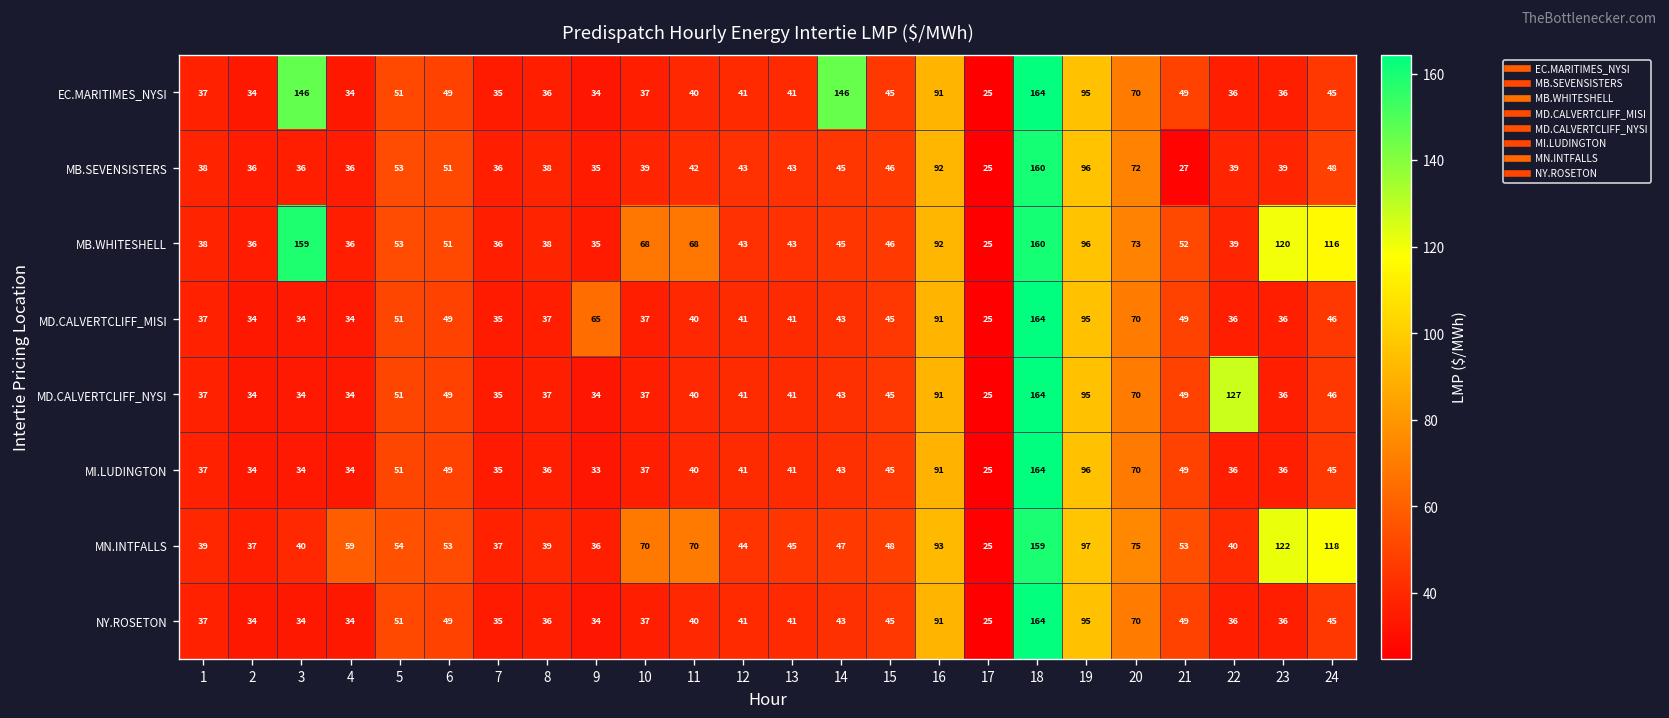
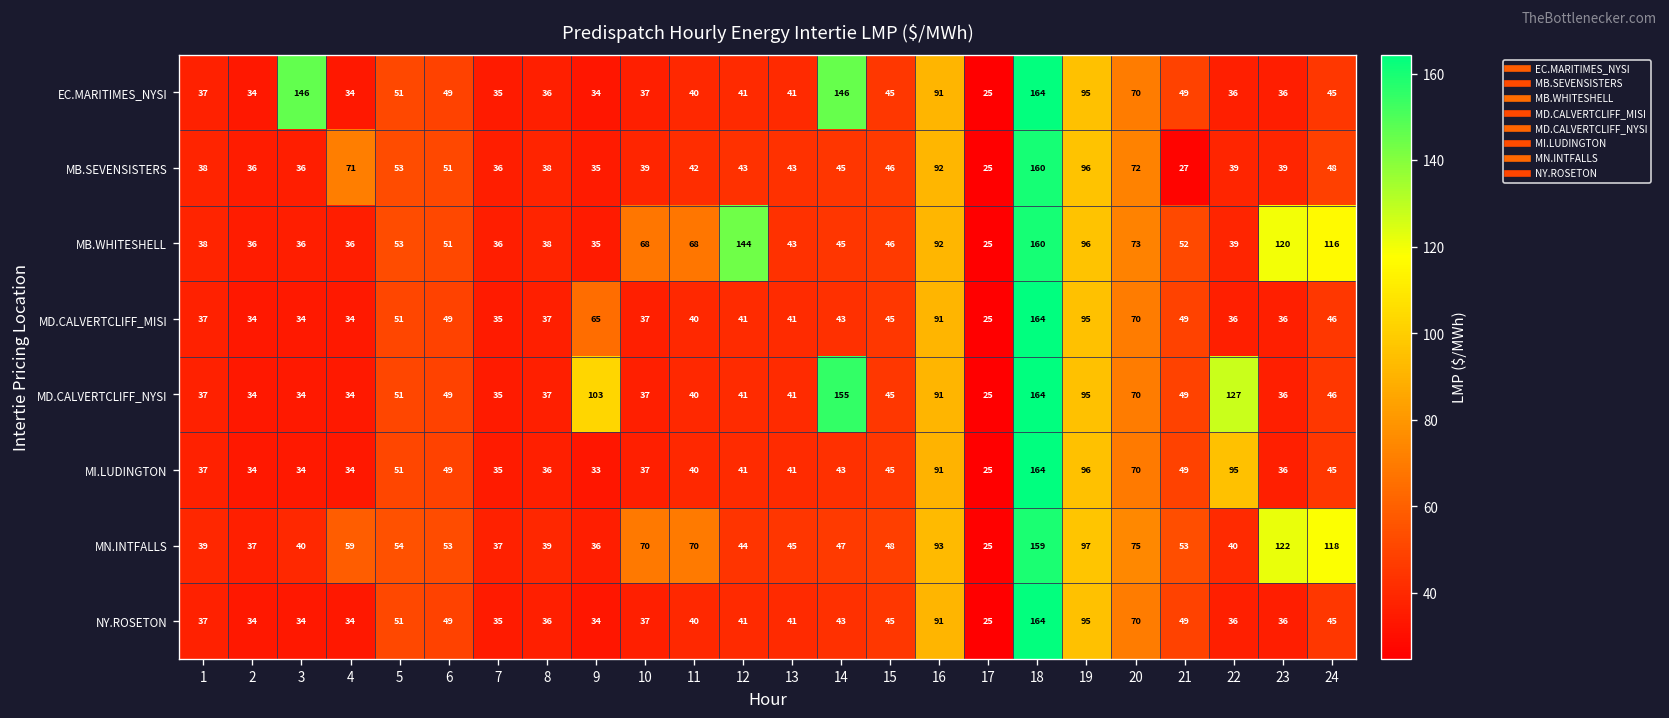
  {
    "EC.MARITIMES_NYSI": {
      "1": 37,
      "2": 34,
      "3": 146,
      "4": 34,
      "5": 51,
      "6": 49,
      "7": 35,
      "8": 36,
      "9": 34,
      "10": 37,
      "11": 40,
      "12": 41,
      "13": 41,
      "14": 146,
      "15": 45,
      "16": 91,
      "17": 25,
      "18": 164,
      "19": 95,
      "20": 70,
      "21": 49,
      "22": 36,
      "23": 36,
      "24": 45
    },
    "MB.SEVENSISTERS": {
      "1": 38,
      "2": 36,
      "3": 36,
-     "4": 36,
+     "4": 71,
      "5": 53,
      "6": 51,
      "7": 36,
      "8": 38,
      "9": 35,
      "10": 39,
      "11": 42,
      "12": 43,
      "13": 43,
      "14": 45,
      "15": 46,
      "16": 92,
      "17": 25,
      "18": 160,
      "19": 96,
      "20": 72,
      "21": 27,
      "22": 39,
      "23": 39,
      "24": 48
    },
    "MB.WHITESHELL": {
      "1": 38,
      "2": 36,
-     "3": 159,
+     "3": 36,
      "4": 36,
      "5": 53,
      "6": 51,
      "7": 36,
      "8": 38,
      "9": 35,
      "10": 68,
      "11": 68,
-     "12": 43,
+     "12": 144,
      "13": 43,
      "14": 45,
      "15": 46,
      "16": 92,
      "17": 25,
      "18": 160,
      "19": 96,
      "20": 73,
      "21": 52,
      "22": 39,
      "23": 120,
      "24": 116
    },
    "MD.CALVERTCLIFF_MISI": {
      "1": 37,
      "2": 34,
      "3": 34,
      "4": 34,
      "5": 51,
      "6": 49,
      "7": 35,
      "8": 37,
      "9": 65,
      "10": 37,
      "11": 40,
      "12": 41,
      "13": 41,
      "14": 43,
      "15": 45,
      "16": 91,
      "17": 25,
      "18": 164,
      "19": 95,
      "20": 70,
      "21": 49,
      "22": 36,
      "23": 36,
      "24": 46
    },
    "MD.CALVERTCLIFF_NYSI": {
      "1": 37,
      "2": 34,
      "3": 34,
      "4": 34,
      "5": 51,
      "6": 49,
      "7": 35,
      "8": 37,
-     "9": 34,
+     "9": 103,
      "10": 37,
      "11": 40,
      "12": 41,
      "13": 41,
-     "14": 43,
+     "14": 155,
      "15": 45,
      "16": 91,
      "17": 25,
      "18": 164,
      "19": 95,
      "20": 70,
      "21": 49,
      "22": 127,
      "23": 36,
      "24": 46
    },
    "MI.LUDINGTON": {
      "1": 37,
      "2": 34,
      "3": 34,
      "4": 34,
      "5": 51,
      "6": 49,
      "7": 35,
      "8": 36,
      "9": 33,
      "10": 37,
      "11": 40,
      "12": 41,
      "13": 41,
      "14": 43,
      "15": 45,
      "16": 91,
      "17": 25,
      "18": 164,
      "19": 96,
      "20": 70,
      "21": 49,
-     "22": 36,
+     "22": 95,
      "23": 36,
      "24": 45
    },
    "MN.INTFALLS": {
      "1": 39,
      "2": 37,
      "3": 40,
      "4": 59,
      "5": 54,
      "6": 53,
      "7": 37,
      "8": 39,
      "9": 36,
      "10": 70,
      "11": 70,
      "12": 44,
      "13": 45,
      "14": 47,
      "15": 48,
      "16": 93,
      "17": 25,
      "18": 159,
      "19": 97,
      "20": 75,
      "21": 53,
      "22": 40,
      "23": 122,
      "24": 118
    },
    "NY.ROSETON": {
      "1": 37,
      "2": 34,
      "3": 34,
      "4": 34,
      "5": 51,
      "6": 49,
      "7": 35,
      "8": 36,
      "9": 34,
      "10": 37,
      "11": 40,
      "12": 41,
      "13": 41,
      "14": 43,
      "15": 45,
      "16": 91,
      "17": 25,
      "18": 164,
      "19": 95,
      "20": 70,
      "21": 49,
      "22": 36,
      "23": 36,
      "24": 45
    }
  }
